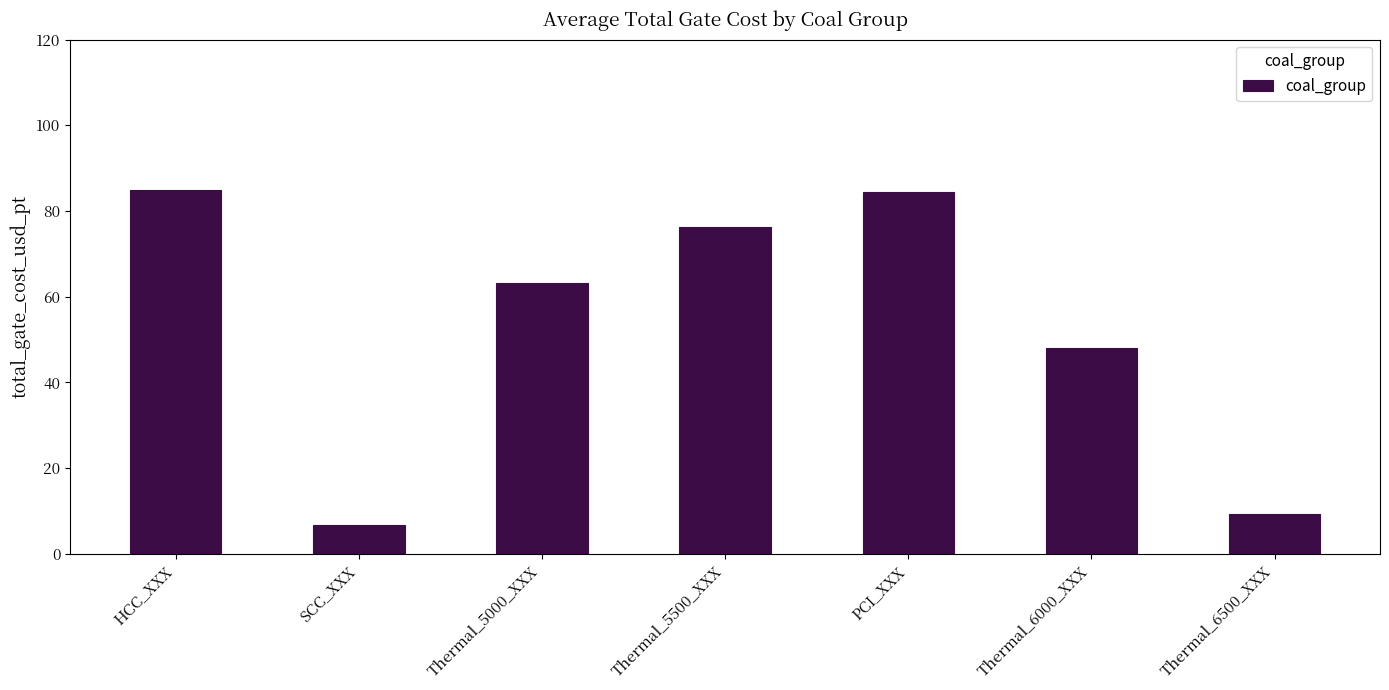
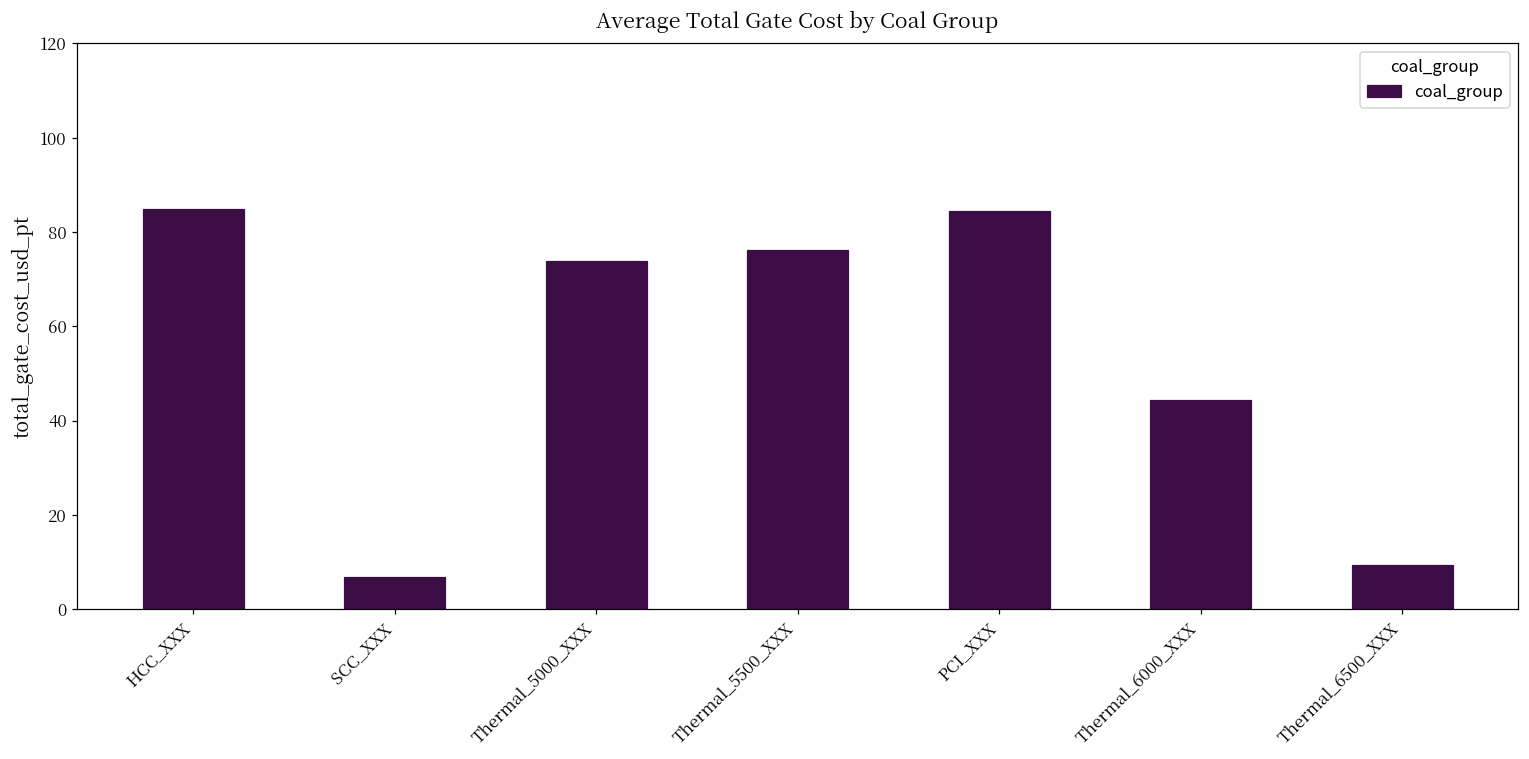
  {
    "HCC_XXX": 85,
    "SCC_XXX": 7,
-   "Thermal_5000_XXX": 63,
+   "Thermal_5000_XXX": 74,
    "Thermal_5500_XXX": 76,
    "PCI_XXX": 85,
-   "Thermal_6000_XXX": 48,
+   "Thermal_6000_XXX": 44,
    "Thermal_6500_XXX": 9
  }
